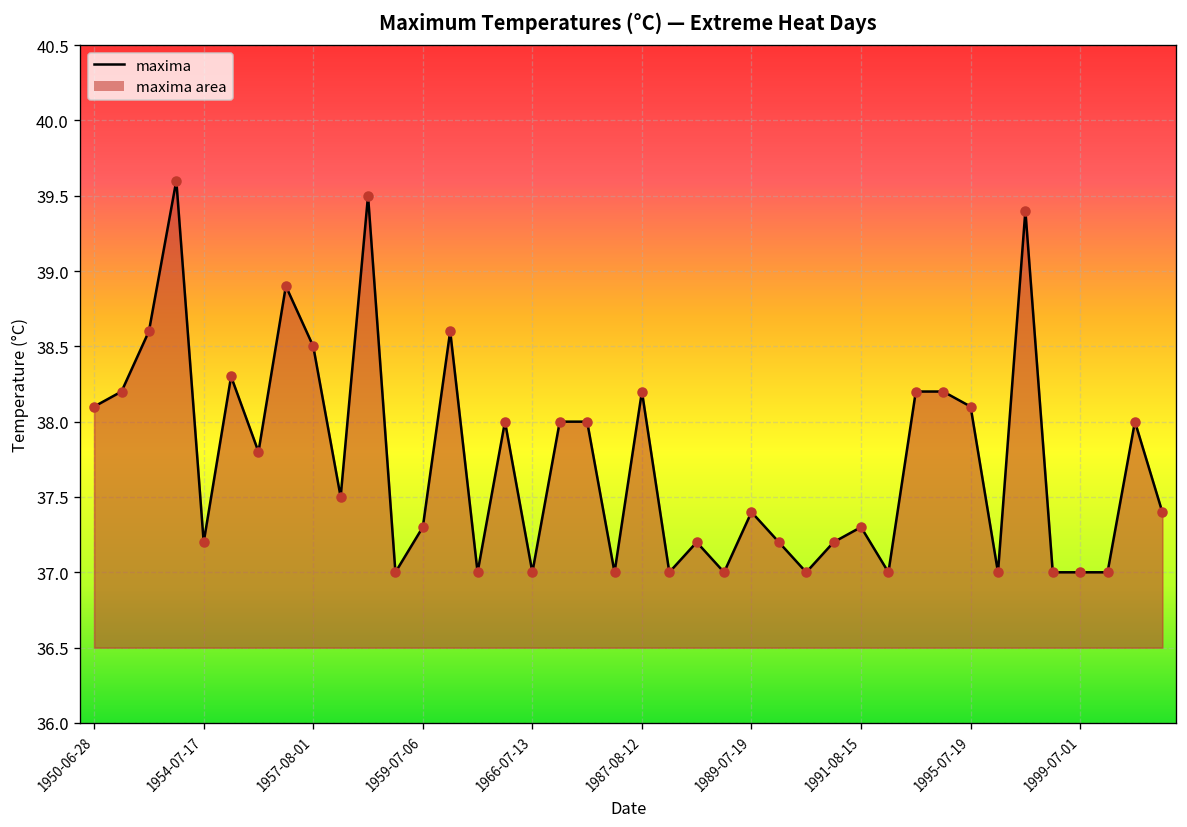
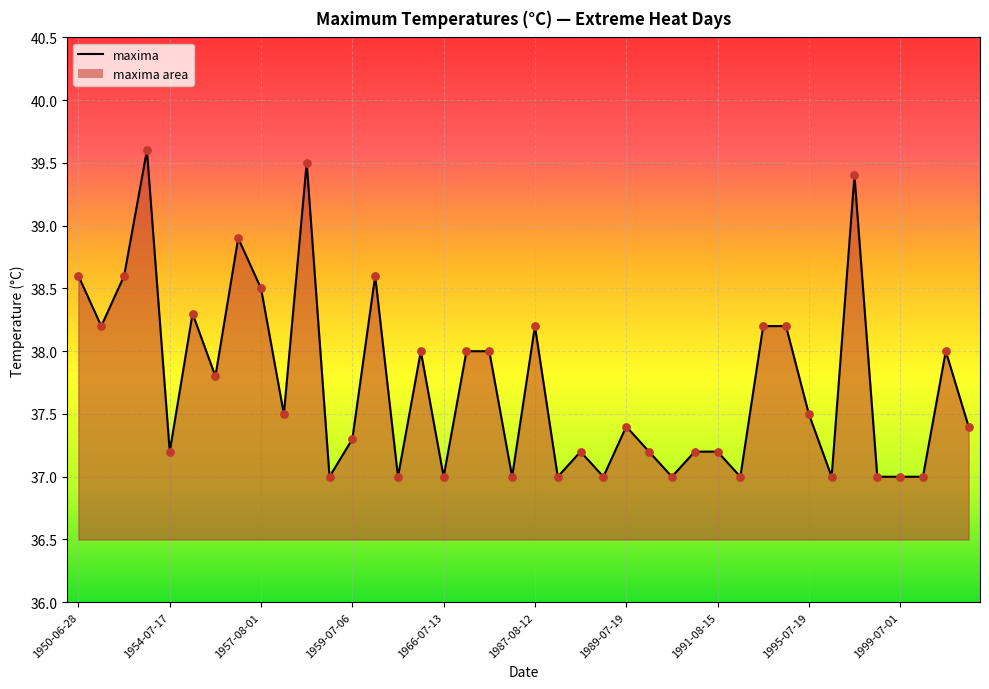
  {
-   "1950-06-28": 38.1,
+   "1950-06-28": 38.6,
    "1954-07-17": 37.2,
    "1957-08-01": 38.5,
    "1959-07-06": 37.3,
    "1966-07-13": 37.0,
    "1987-08-12": 38.2,
    "1989-07-19": 37.4,
-   "1991-08-15": 37.3,
-   "1995-07-19": 38.1,
+   "1991-08-15": 37.2,
+   "1995-07-19": 37.5,
    "1999-07-01": 37.0
  }
